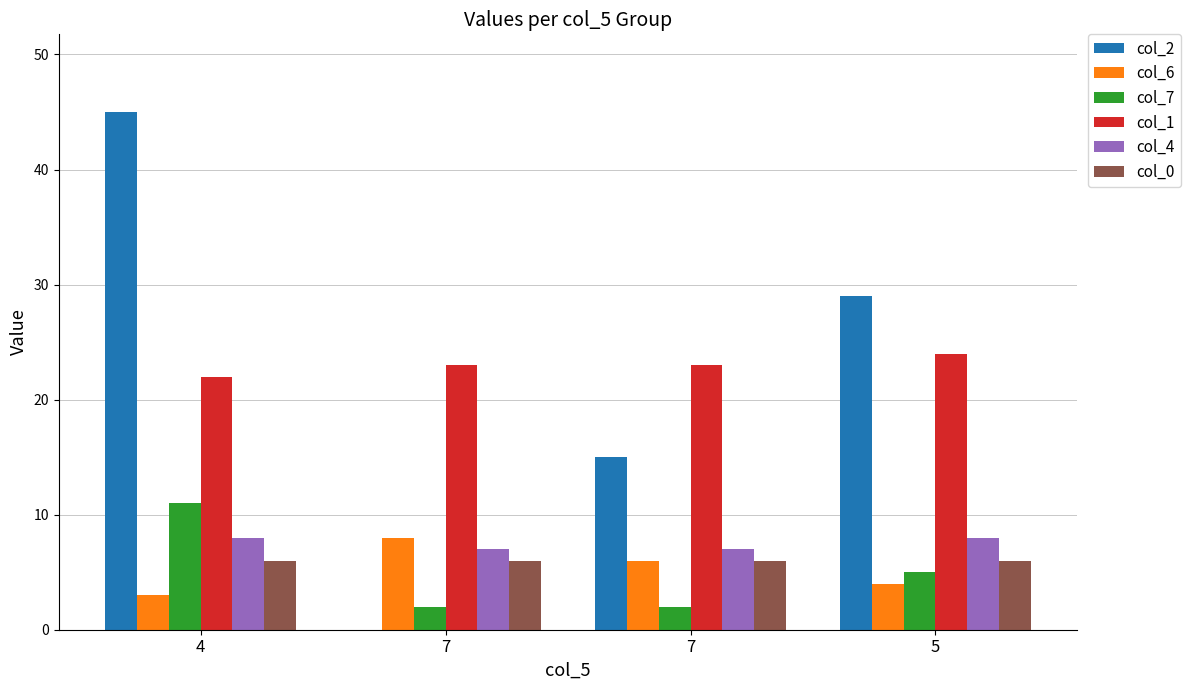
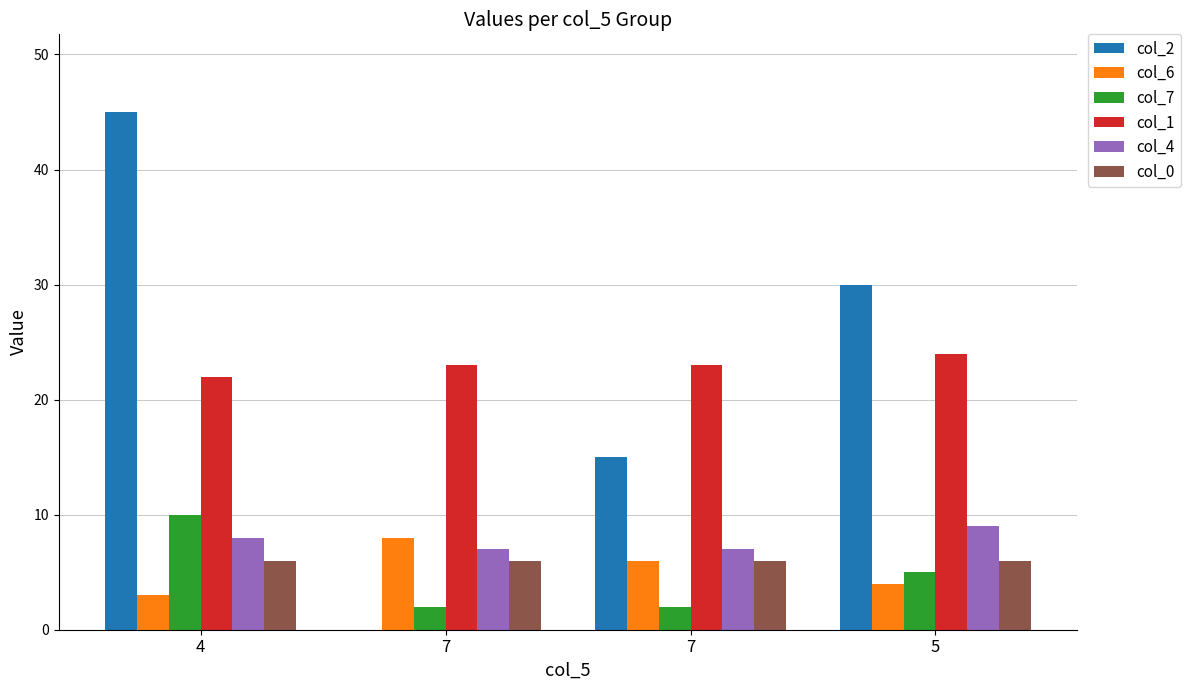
  {
    "col_2": {
      "4": 45,
-     "5": 29
+     "5": 30
    },
    "col_6": {
      "4": 3,
      "5": 4
    },
    "col_7": {
-     "4": 11,
+     "4": 10,
      "5": 5
    },
    "col_1": {
      "4": 22,
      "5": 24
    },
    "col_4": {
      "4": 8,
-     "5": 8
+     "5": 9
    },
    "col_0": {
      "4": 6,
      "5": 6
    }
  }
